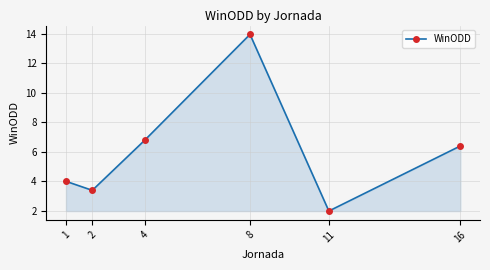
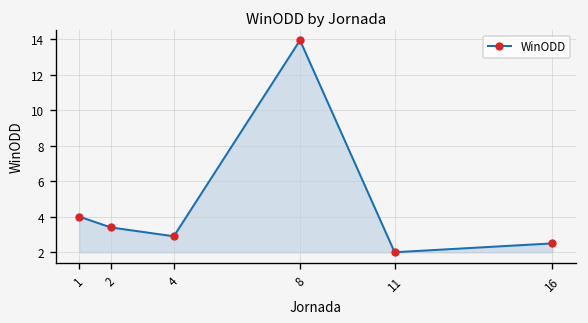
  {
    "1": 4.0,
    "2": 3.4,
-   "4": 6.8,
+   "4": 2.9,
    "8": 14.0,
    "11": 2.0,
-   "16": 6.4
+   "16": 2.5
  }
